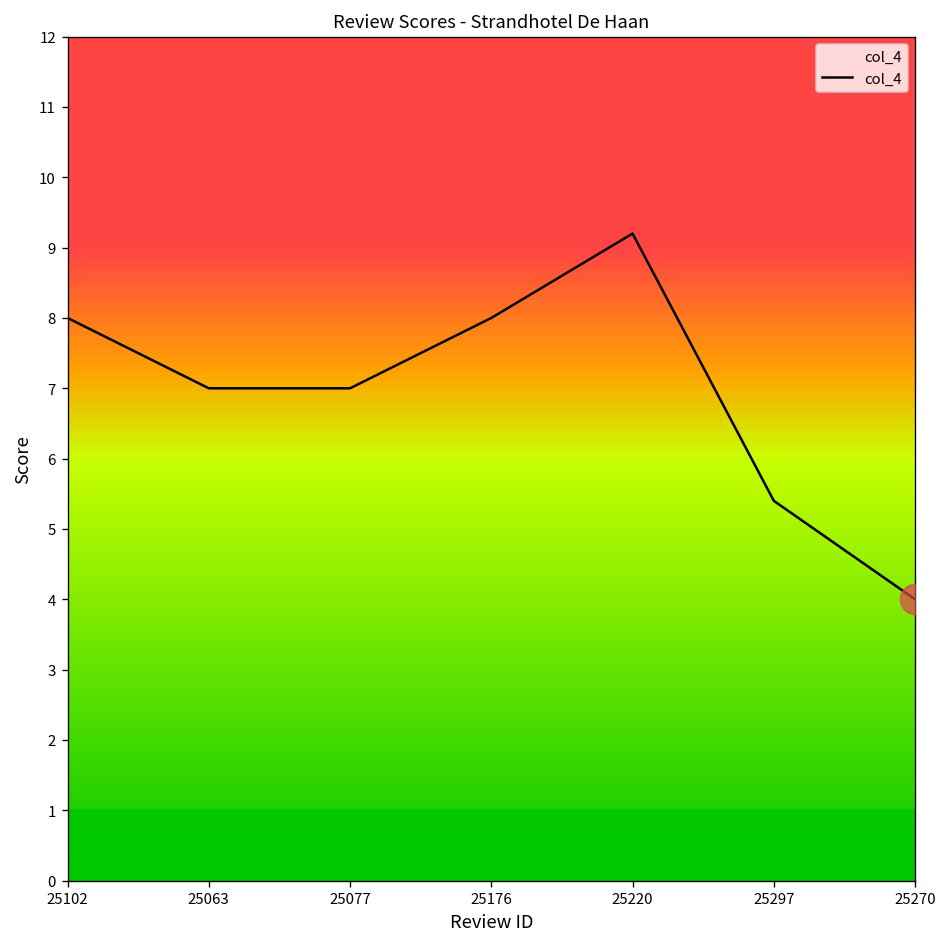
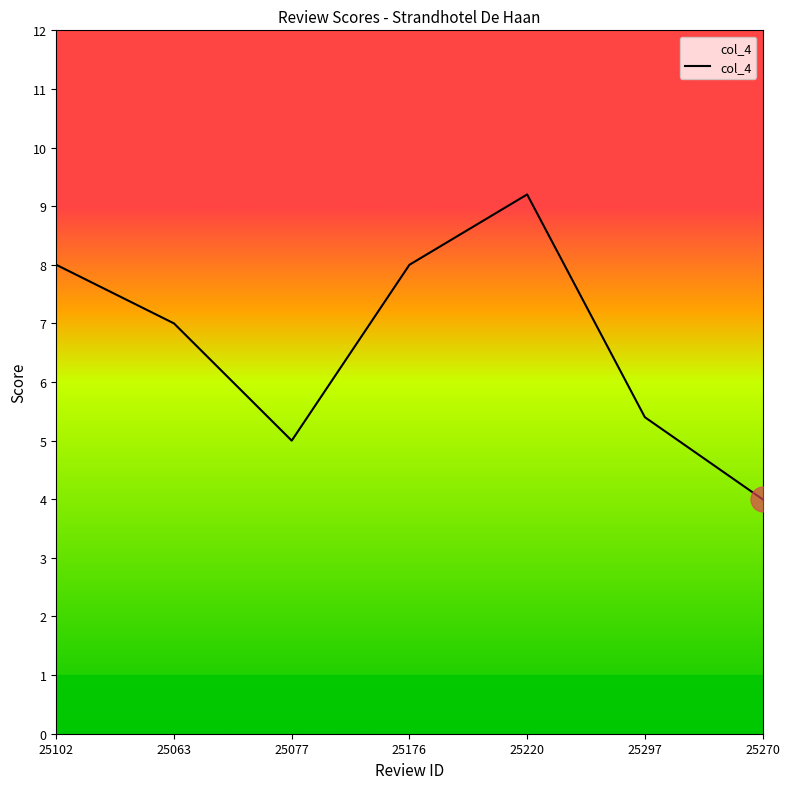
  {
    "col_4": {
      "25102": 8,
      "25063": 7,
-     "25077": 7,
+     "25077": 5,
      "25176": 8,
      "25220": 9.2,
      "25297": 5.4
    }
  }
